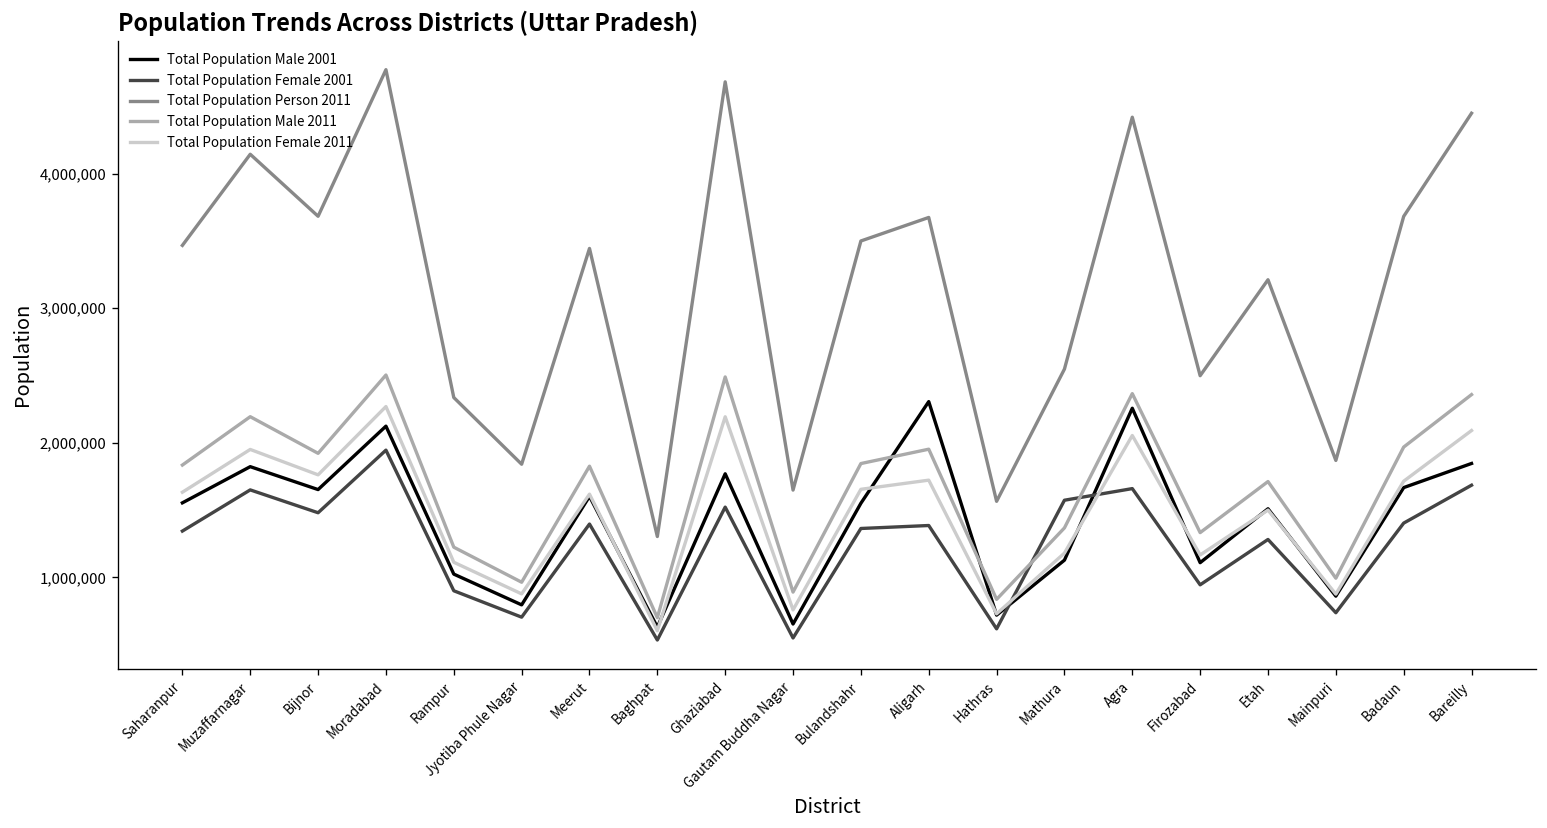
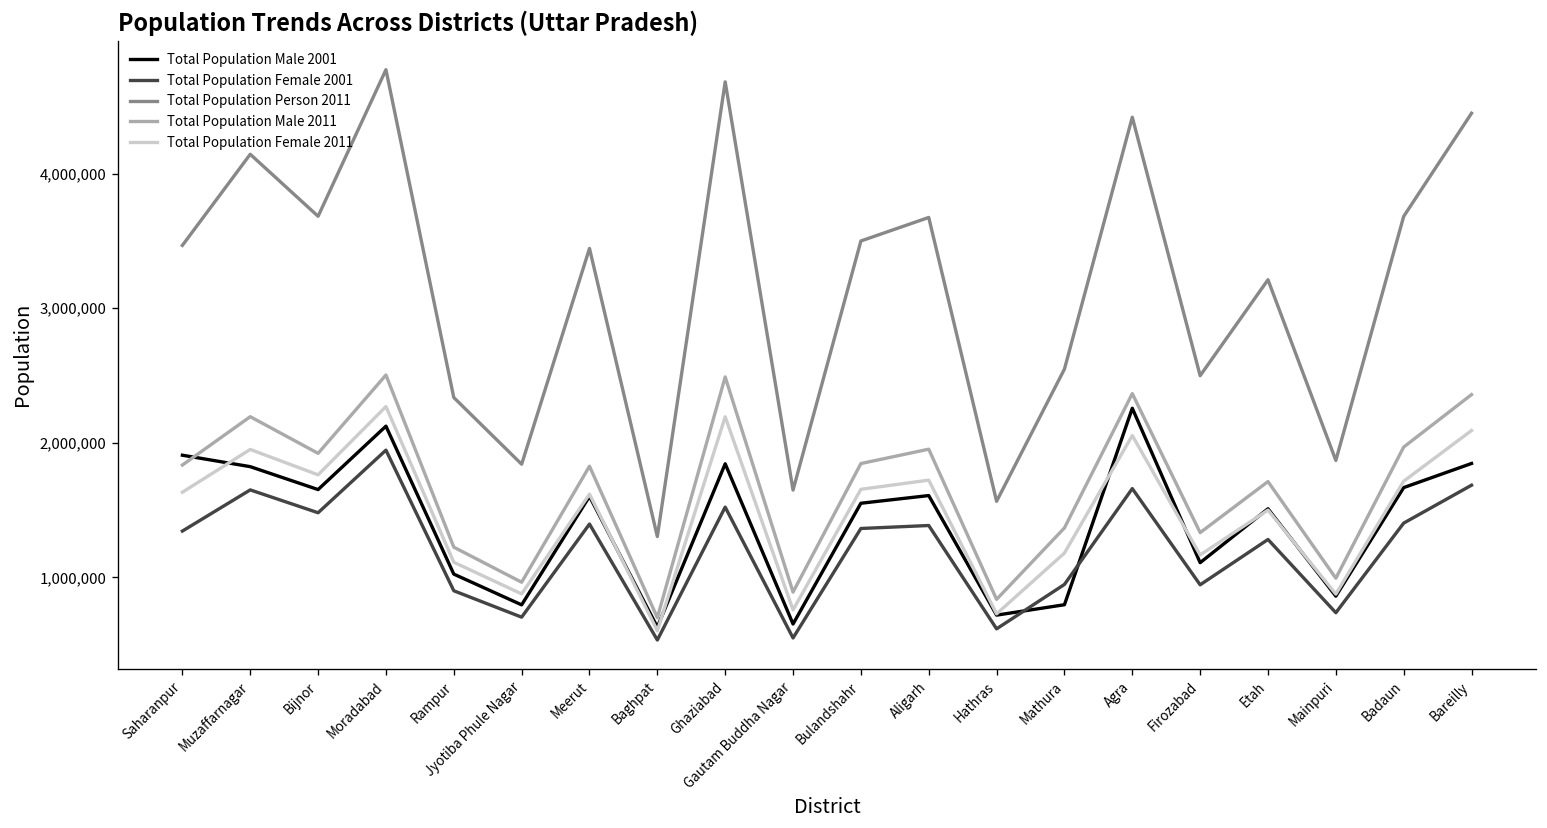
  {
    "Total Population Male 2001": {
-     "Saharanpur": "1,550,000",
+     "Saharanpur": "1,910,000",
      "Muzaffarnagar": "1,820,000",
      "Bijnor": "1,650,000",
      "Moradabad": "2,120,000",
      "Rampur": "1,020,000",
      "Jyotiba Phule Nagar": "800,000",
      "Baghpat": "630,000",
-     "Ghaziabad": "1,770,000",
+     "Ghaziabad": "1,840,000",
      "Gautam Buddha Nagar": "650,000",
      "Bulandshahr": "1,550,000",
-     "Aligarh": "2,310,000",
-     "Mathura": "1,130,000",
+     "Aligarh": "1,610,000",
+     "Mathura": "800,000",
      "Agra": "2,260,000",
      "Firozabad": "1,110,000",
      "Badaun": "1,670,000",
      "Bareilly": "1,850,000"
    },
    "Total Population Female 2001": {
      "Saharanpur": "1,340,000",
      "Muzaffarnagar": "1,650,000",
      "Bijnor": "1,480,000",
      "Moradabad": "1,940,000",
      "Rampur": "900,000",
      "Jyotiba Phule Nagar": "700,000",
      "Meerut": "1,400,000",
      "Baghpat": "530,000",
      "Ghaziabad": "1,520,000",
      "Gautam Buddha Nagar": "550,000",
      "Bulandshahr": "1,360,000",
      "Aligarh": "1,380,000",
      "Hathras": "620,000",
-     "Mathura": "1,570,000",
+     "Mathura": "950,000",
      "Agra": "1,660,000",
      "Firozabad": "940,000",
      "Etah": "1,280,000",
      "Mainpuri": "740,000",
      "Badaun": "1,400,000",
      "Bareilly": "1,680,000"
    }
  }
